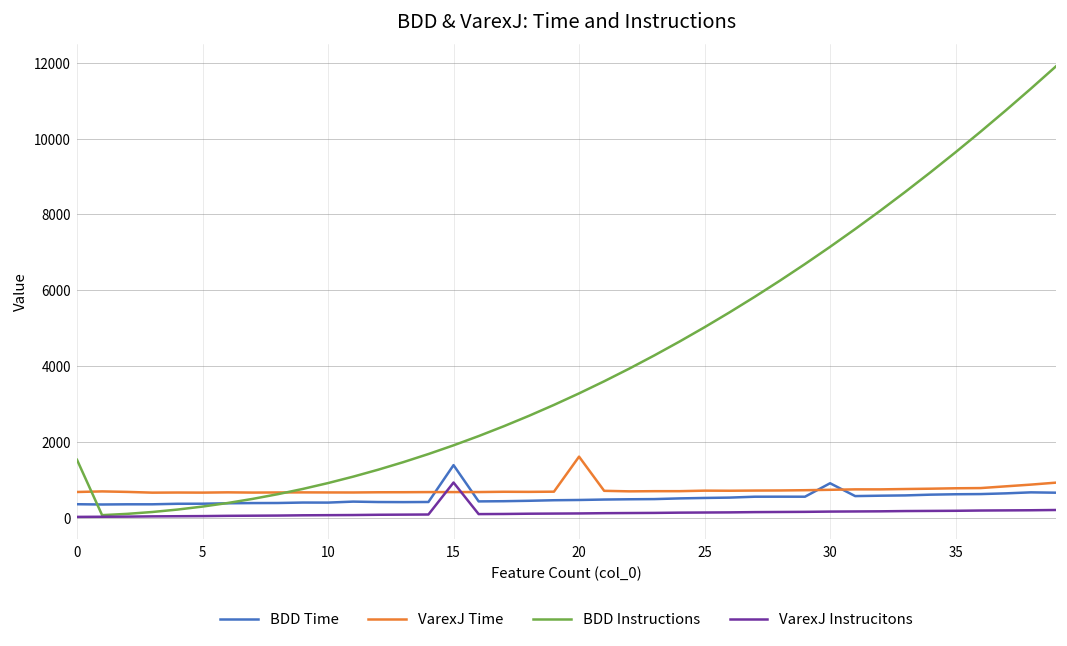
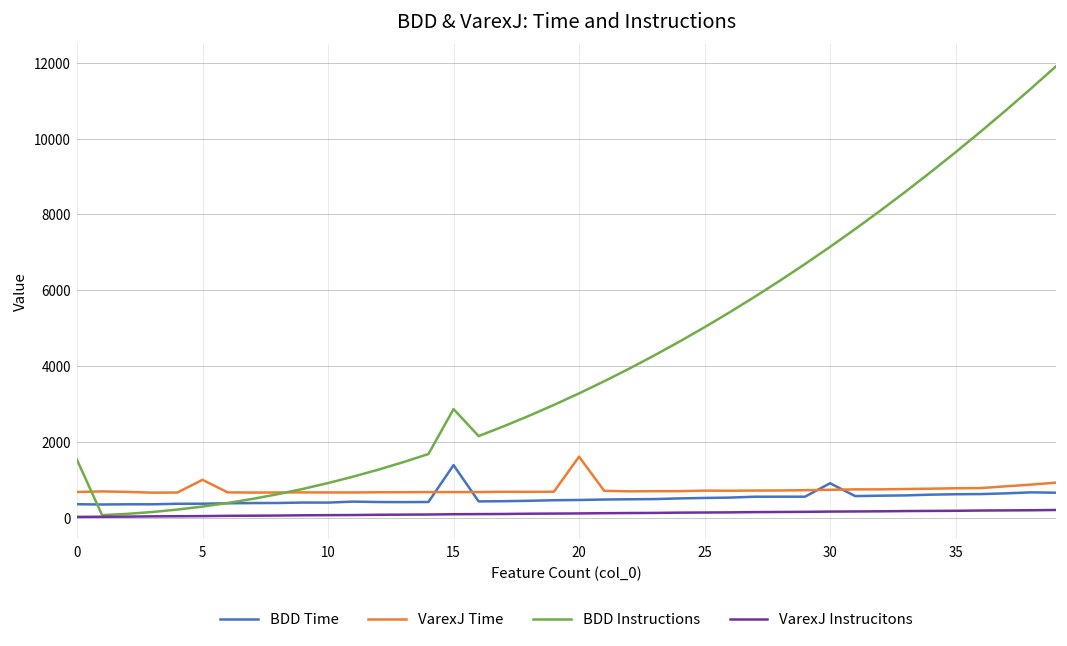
  {
    "BDD Time": {
      "0": 400,
      "10": 400,
      "15": 1400,
      "20": 500,
      "25": 500,
      "30": 900,
      "35": 600
    },
    "VarexJ Time": {
      "0": 700,
-     "5": 700,
+     "5": 1000,
      "10": 700,
      "15": 700,
      "20": 1600,
      "25": 700,
      "30": 700,
      "35": 800
    },
    "BDD Instructions": {
      "0": 1500,
      "10": 900,
-     "15": 1900,
+     "15": 2900,
      "20": 3300,
      "25": 5000,
      "30": 7100,
      "35": 9600
    },
    "VarexJ Instrucitons": {
      "0": 0,
      "5": 0,
      "10": 100,
-     "15": 900,
+     "15": 100,
      "20": 100,
      "25": 100,
      "30": 200,
      "35": 200
    }
  }
